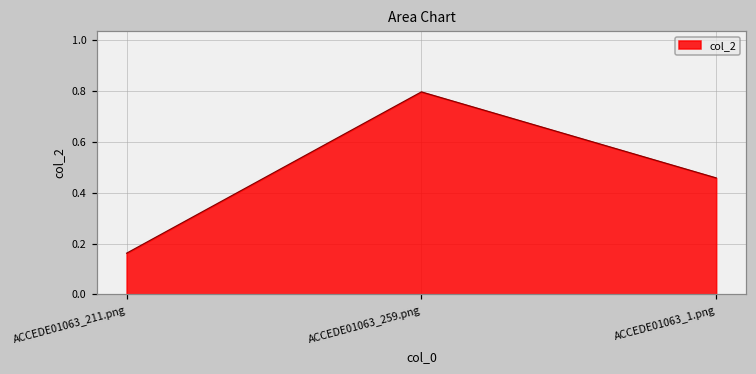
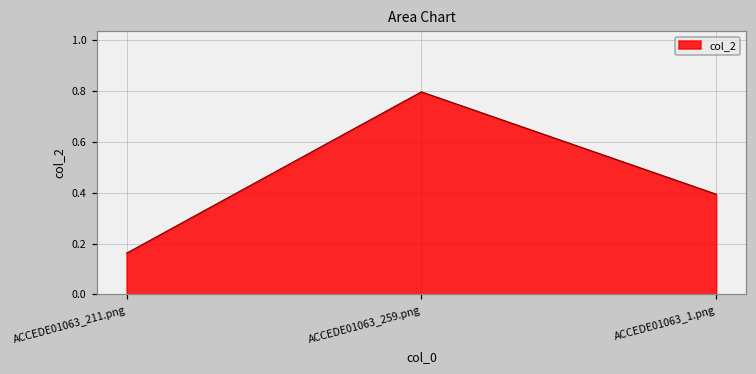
  {
    "ACCEDE01063_211.png": 0.16,
    "ACCEDE01063_259.png": 0.80,
-   "ACCEDE01063_1.png": 0.46
+   "ACCEDE01063_1.png": 0.39
  }
